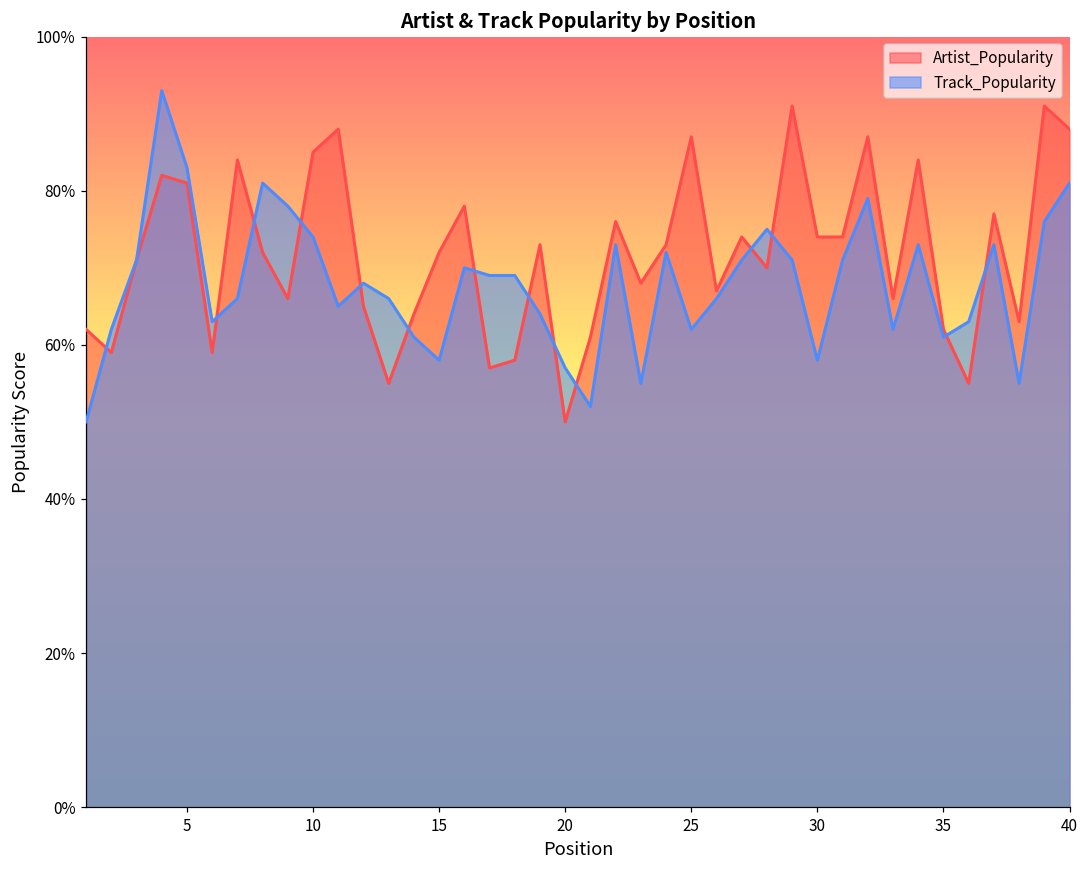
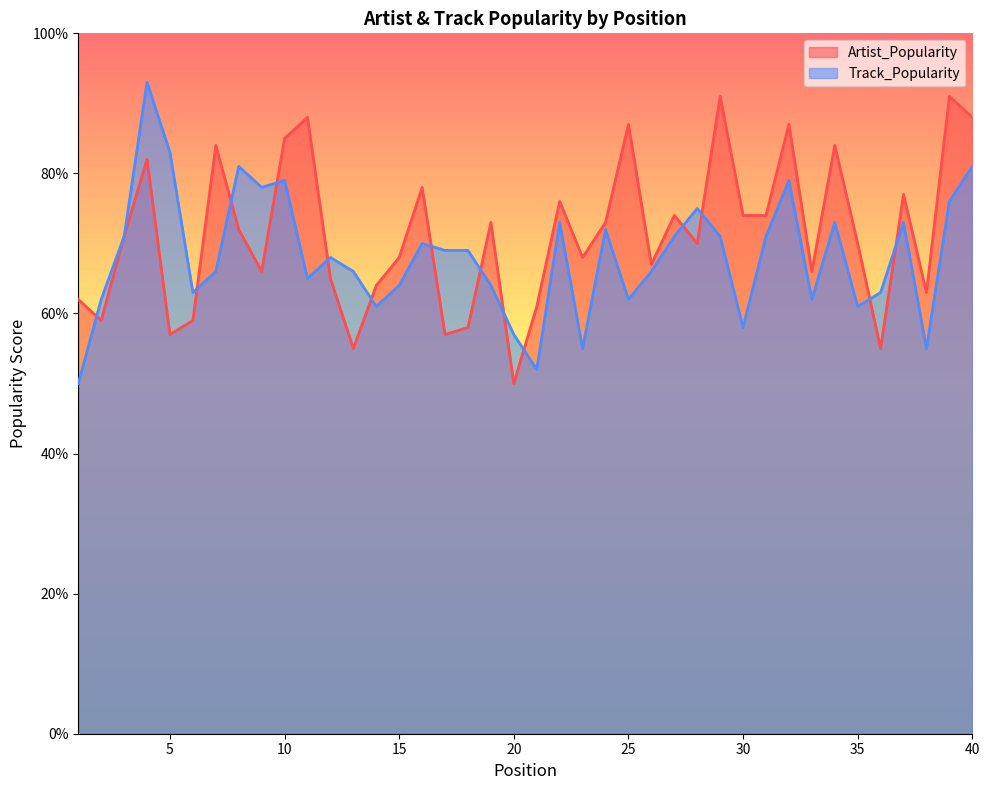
  {
    "Artist_Popularity": {
-     "5": "81%",
+     "5": "57%",
      "10": "85%",
-     "15": "72%",
+     "15": "68%",
      "20": "50%",
      "25": "87%",
      "30": "74%",
-     "35": "62%",
+     "35": "70%",
      "40": "88%"
    },
    "Track_Popularity": {
      "5": "83%",
-     "10": "74%",
-     "15": "58%",
+     "10": "79%",
+     "15": "64%",
      "20": "57%",
      "25": "62%",
      "30": "58%",
      "35": "61%",
      "40": "81%"
    }
  }
